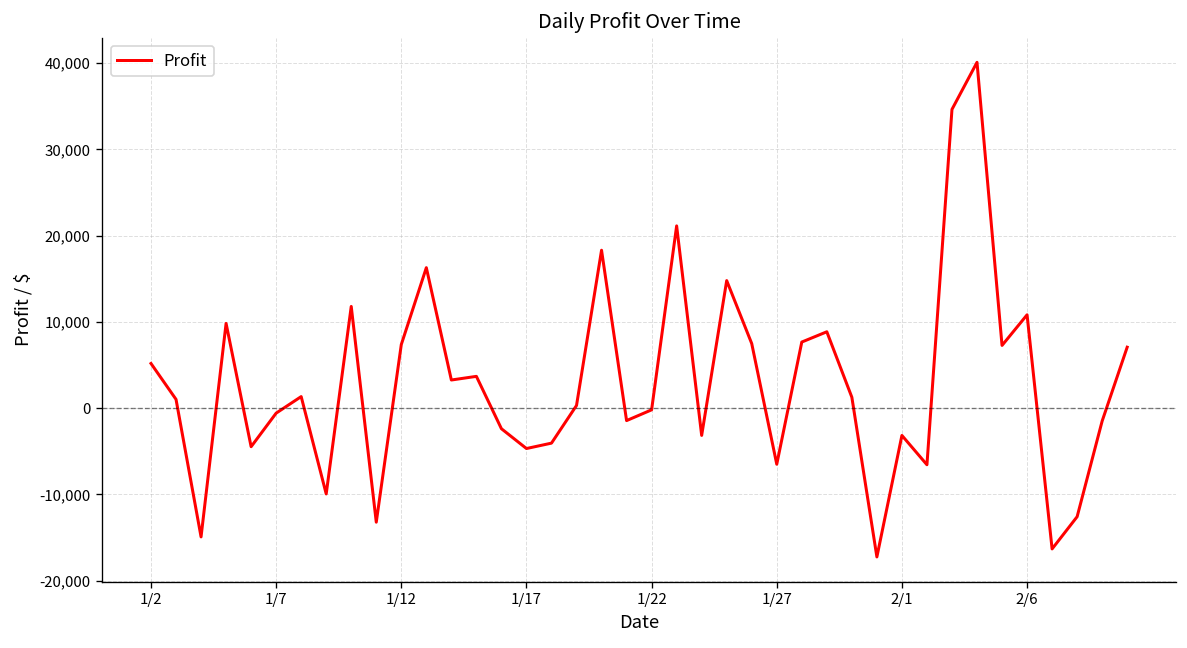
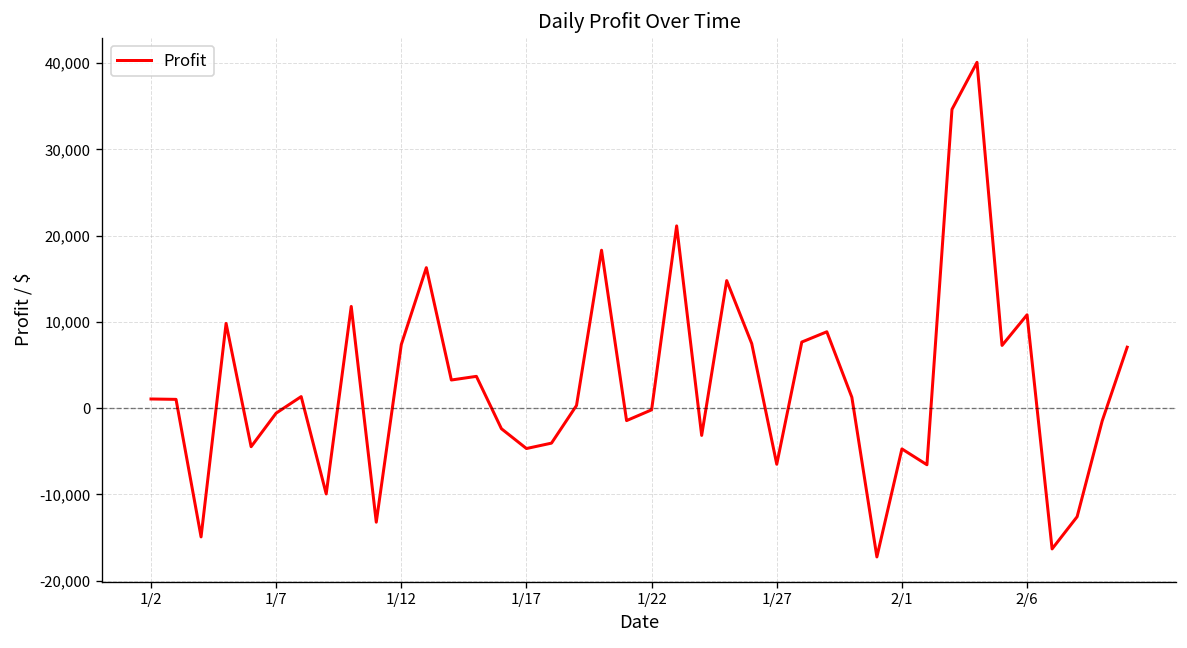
  {
-   "1/2": "5,000",
+   "1/2": "1,000",
    "1/7": "-1,000",
    "1/12": "7,000",
    "1/17": "-5,000",
    "1/22": "0",
    "1/27": "-7,000",
-   "2/1": "-3,000",
+   "2/1": "-5,000",
    "2/6": "11,000"
  }
